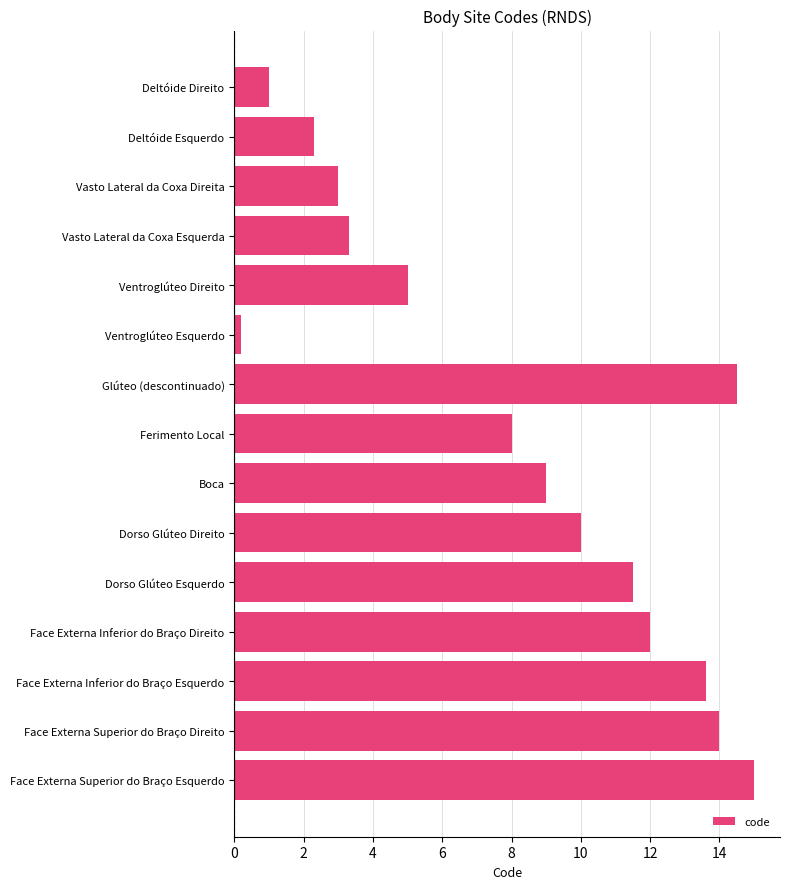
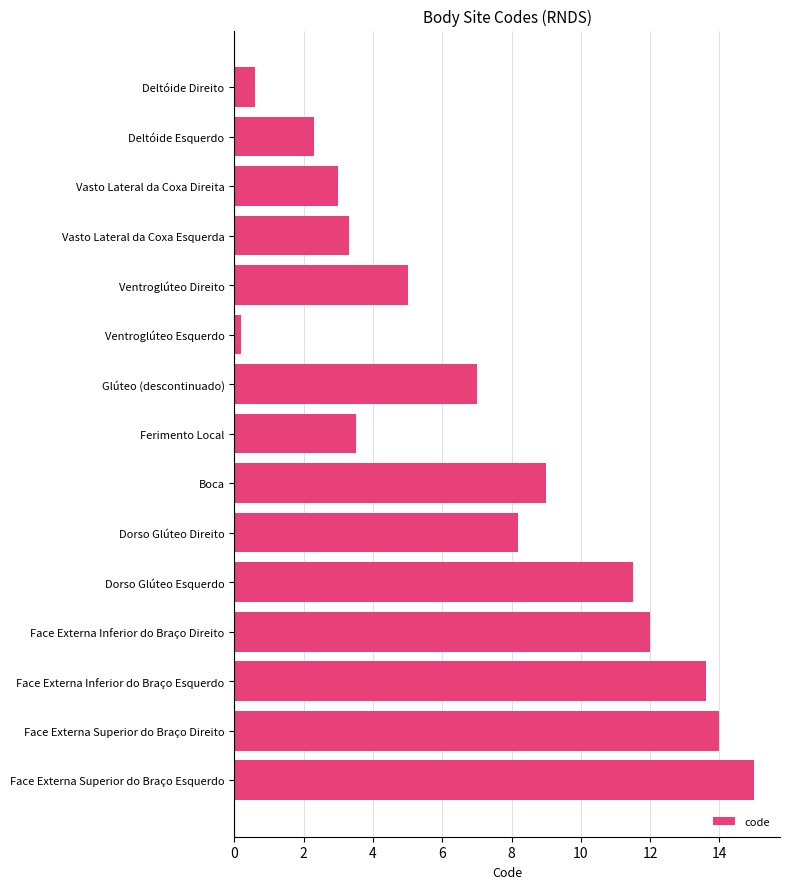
  {
-   "Deltóide Direito": 1.0,
+   "Deltóide Direito": 0.6,
    "Deltóide Esquerdo": 2.3,
    "Vasto Lateral da Coxa Direita": 3.0,
    "Vasto Lateral da Coxa Esquerda": 3.3,
    "Ventroglúteo Direito": 5.0,
    "Ventroglúteo Esquerdo": 0.2,
-   "Glúteo (descontinuado)": 14.5,
-   "Ferimento Local": 8.0,
+   "Glúteo (descontinuado)": 7.0,
+   "Ferimento Local": 3.5,
    "Boca": 9.0,
-   "Dorso Glúteo Direito": 10.0,
+   "Dorso Glúteo Direito": 8.2,
    "Dorso Glúteo Esquerdo": 11.5,
    "Face Externa Inferior do Braço Direito": 12.0,
    "Face Externa Inferior do Braço Esquerdo": 13.6,
    "Face Externa Superior do Braço Direito": 14.0,
    "Face Externa Superior do Braço Esquerdo": 15.0
  }
